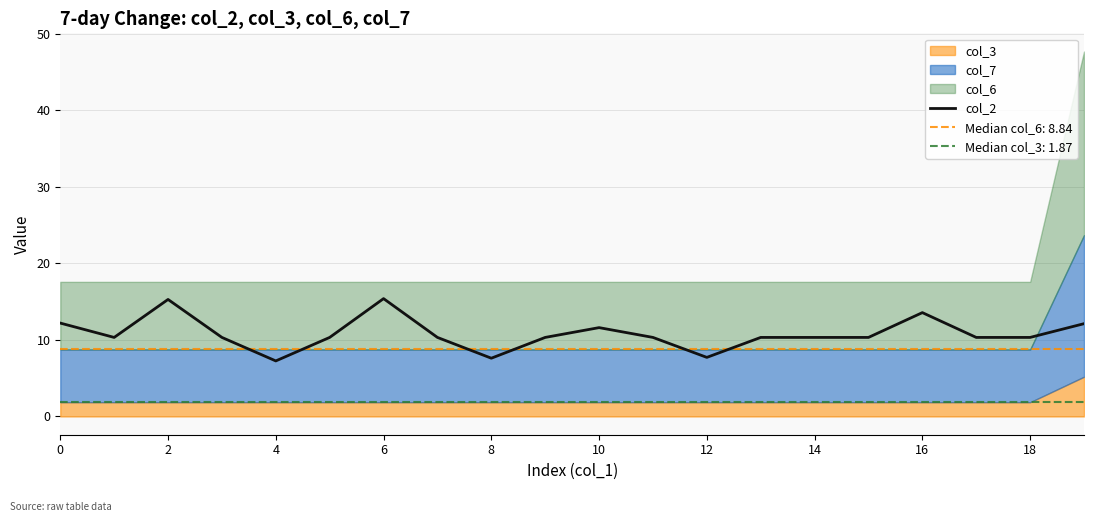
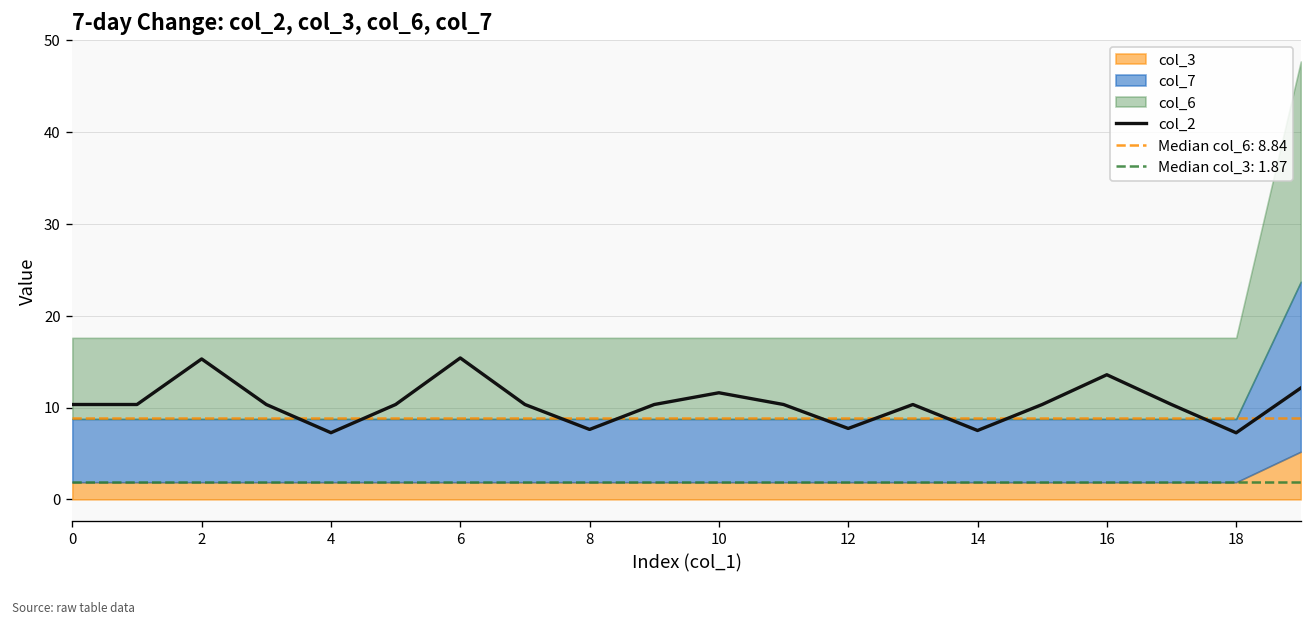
  {
    "col_2": {
-     "0": 12,
+     "0": 10,
      "2": 15,
      "4": 7,
      "6": 15,
      "8": 8,
      "10": 12,
      "12": 8,
-     "14": 10,
+     "14": 8,
      "16": 14,
-     "18": 10
+     "18": 7
    },
    "col_3": {
      "0": 2,
      "2": 2,
      "4": 2,
      "6": 2,
      "8": 2,
      "10": 2,
      "12": 2,
      "14": 2,
      "16": 2,
      "18": 2
    },
    "col_7": {
      "0": 7,
      "2": 7,
      "4": 7,
      "6": 7,
      "8": 7,
      "10": 7,
      "12": 7,
      "14": 7,
      "16": 7,
      "18": 7
    },
    "col_6": {
      "0": 9,
      "2": 9,
      "4": 9,
      "6": 9,
      "8": 9,
      "10": 9,
      "12": 9,
      "14": 9,
      "16": 9,
      "18": 9
    }
  }
